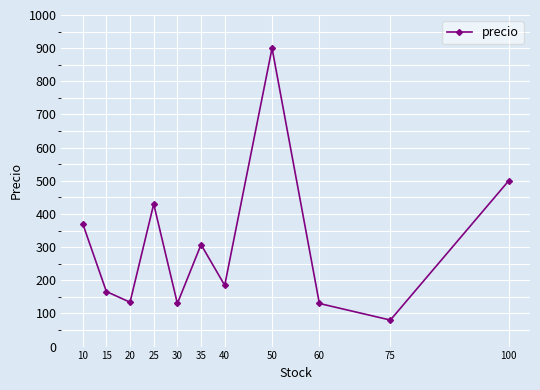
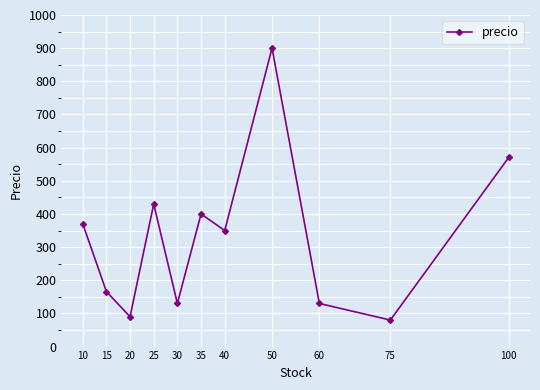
  {
    "10": 370,
    "15": 170,
-   "20": 130,
+   "20": 90,
    "25": 430,
    "30": 130,
-   "35": 310,
-   "40": 180,
+   "35": 400,
+   "40": 350,
    "50": 900,
    "60": 130,
    "75": 80,
-   "100": 500
+   "100": 570
  }
